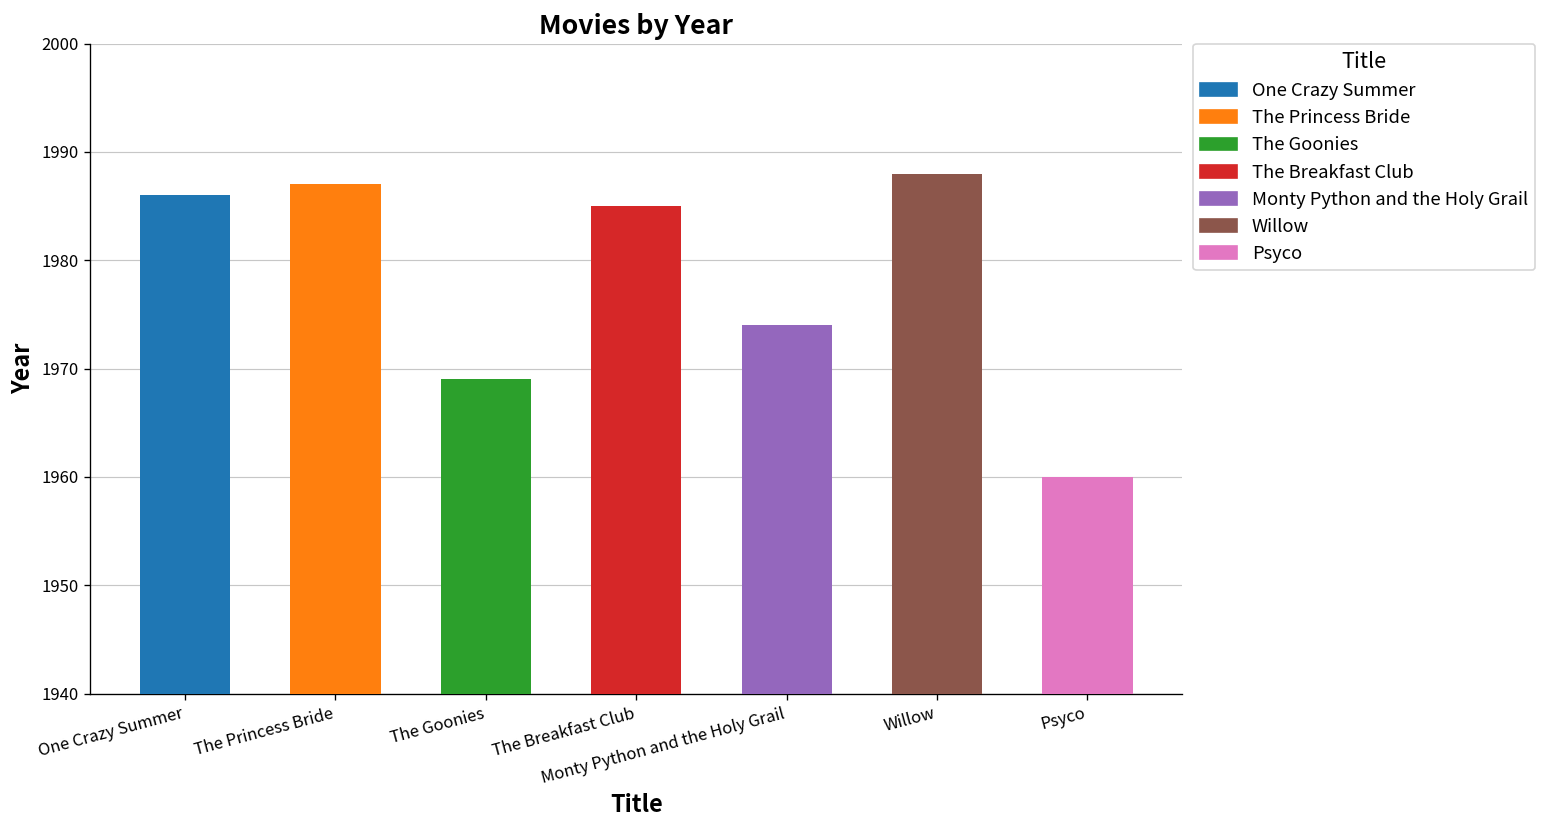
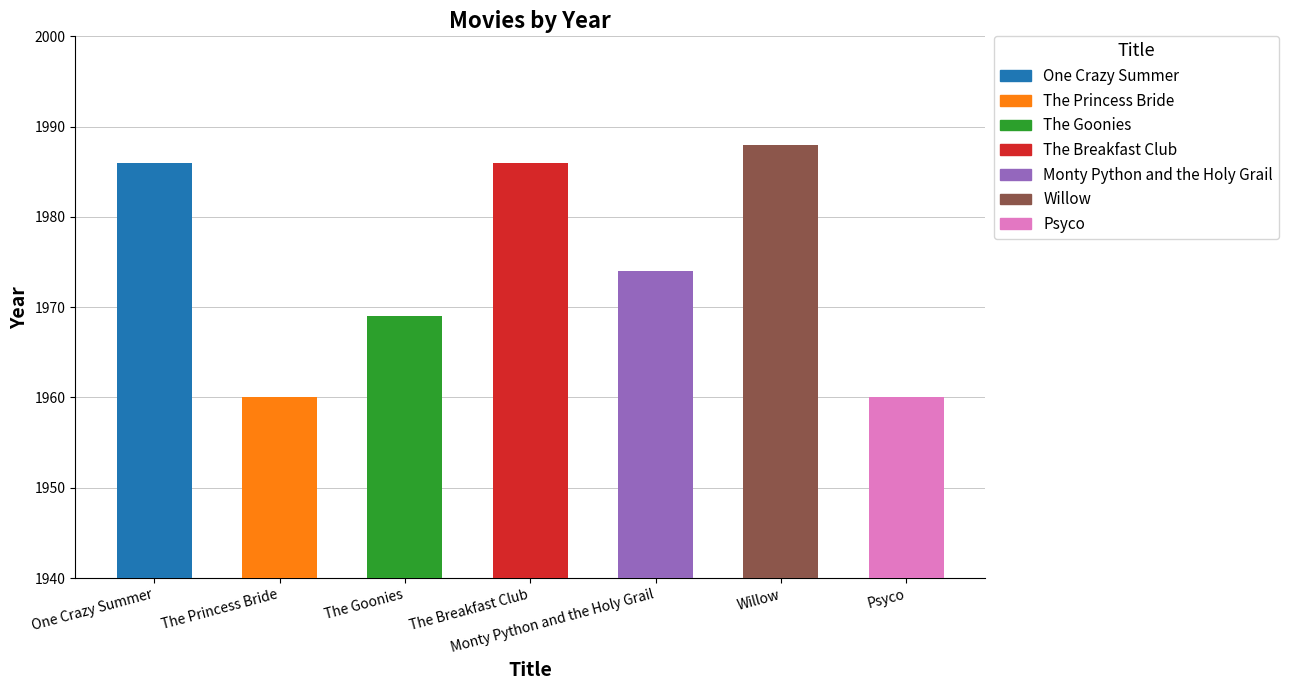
  {
    "One Crazy Summer": 1986,
-   "The Princess Bride": 1987,
+   "The Princess Bride": 1960,
    "The Goonies": 1969,
-   "The Breakfast Club": 1985,
+   "The Breakfast Club": 1986,
    "Monty Python and the Holy Grail": 1974,
    "Willow": 1988,
    "Psyco": 1960
  }
